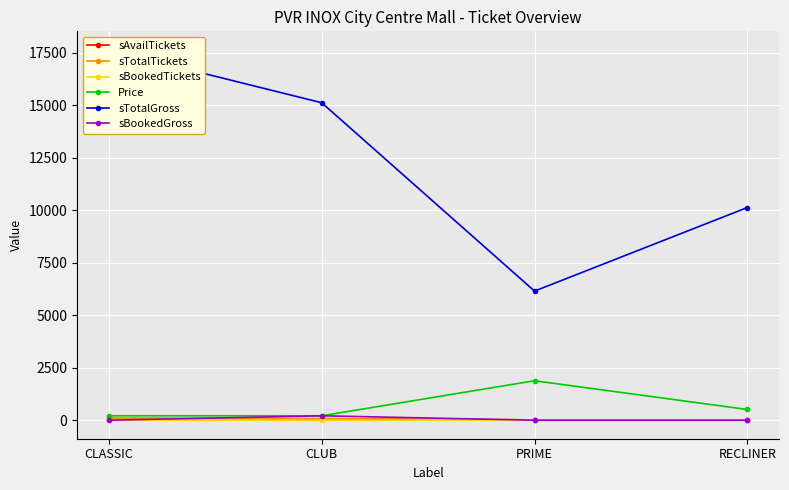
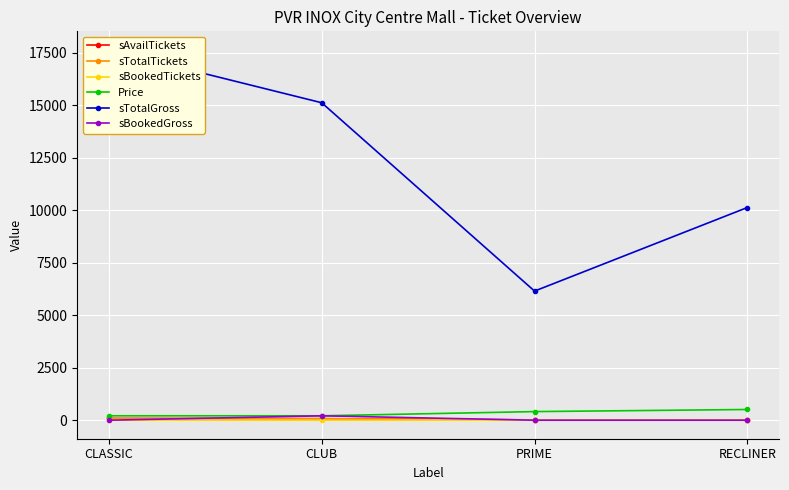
  {
    "Price": {
      "CLASSIC": 200,
-     "PRIME": 1900,
+     "PRIME": 400,
      "RECLINER": 500
    },
    "sTotalGross": {
      "CLUB": 15100,
      "PRIME": 6200,
      "RECLINER": 10100
    }
  }
